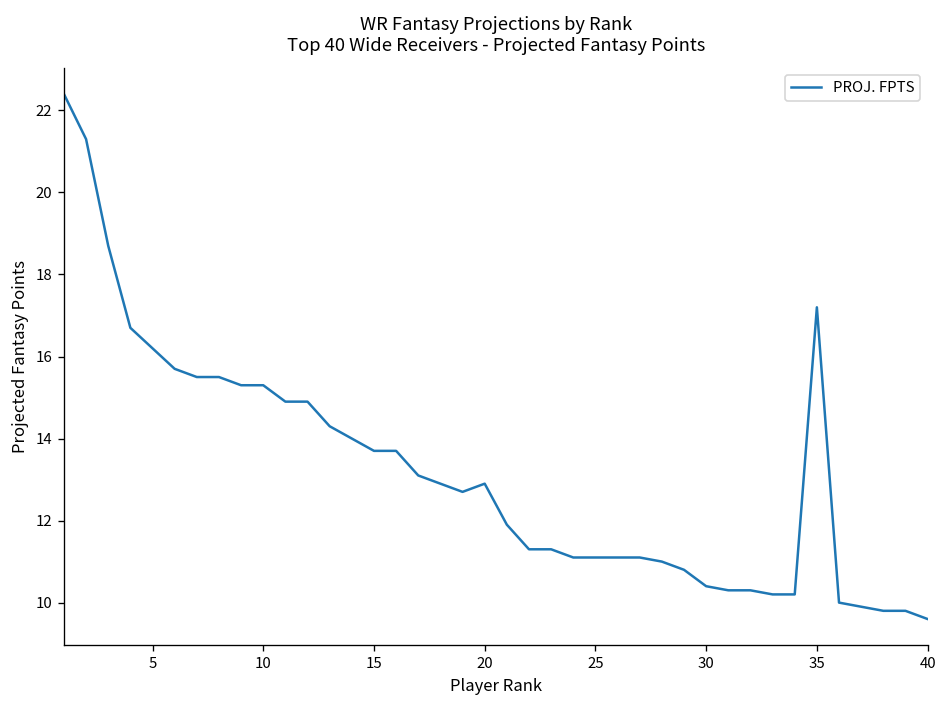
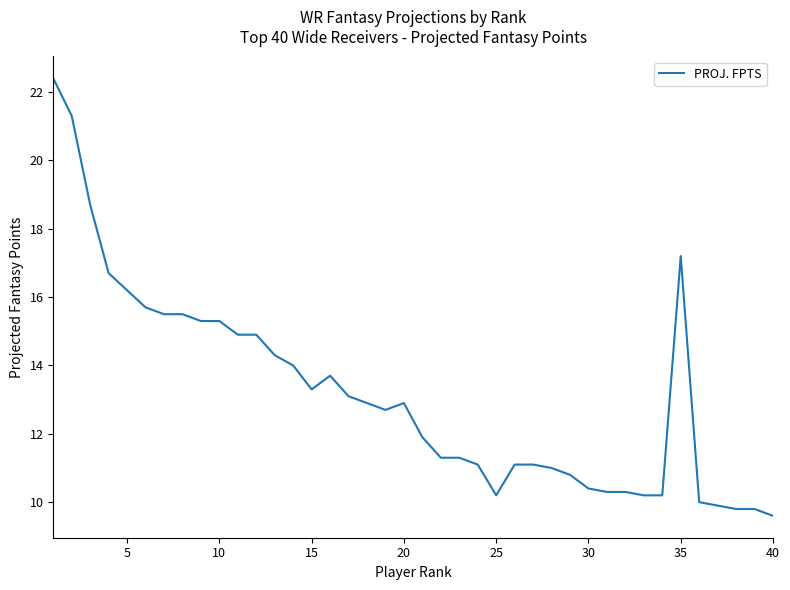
  {
    "5": 16.2,
    "10": 15.3,
-   "15": 13.7,
+   "15": 13.3,
    "20": 12.9,
-   "25": 11.1,
+   "25": 10.2,
    "30": 10.4,
    "35": 17.2,
    "40": 9.6
  }
